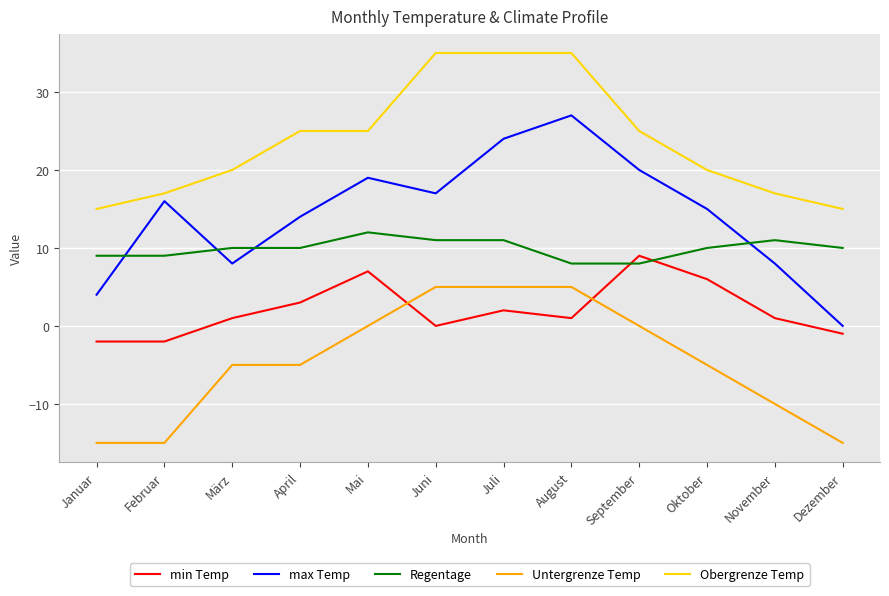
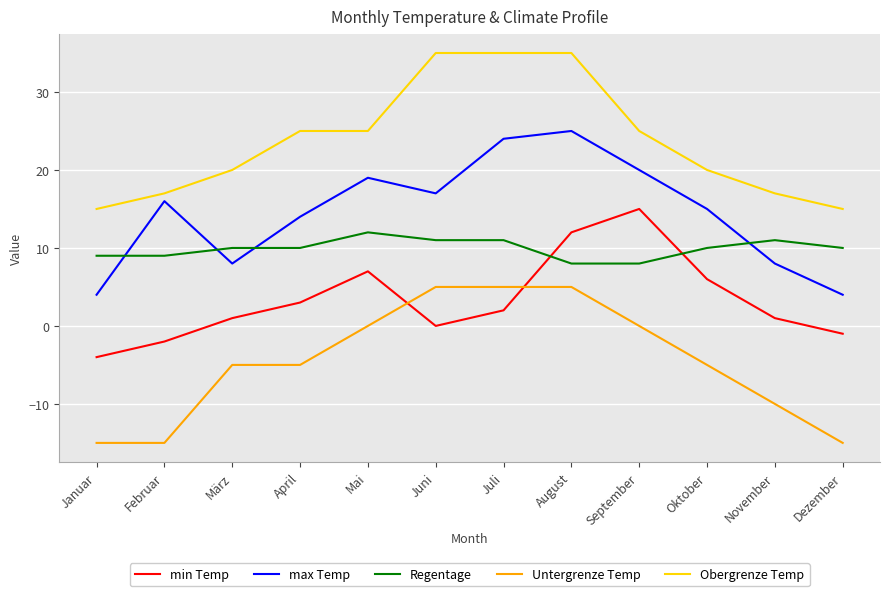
  {
    "min Temp": {
-     "Januar": -2,
+     "Januar": -4,
      "Februar": -2,
      "März": 1,
      "April": 3,
      "Mai": 7,
      "Juni": 0,
      "Juli": 2,
-     "August": 1,
-     "September": 9,
+     "August": 12,
+     "September": 15,
      "Oktober": 6,
      "November": 1,
      "Dezember": -1
    },
    "max Temp": {
      "Januar": 4,
      "Februar": 16,
      "März": 8,
      "April": 14,
      "Mai": 19,
      "Juni": 17,
      "Juli": 24,
-     "August": 27,
+     "August": 25,
      "September": 20,
      "Oktober": 15,
      "November": 8,
-     "Dezember": 0
+     "Dezember": 4
    },
    "Regentage": {
      "Januar": 9,
      "Februar": 9,
      "März": 10,
      "April": 10,
      "Mai": 12,
      "Juni": 11,
      "Juli": 11,
      "August": 8,
      "September": 8,
      "Oktober": 10,
      "November": 11,
      "Dezember": 10
    }
  }
